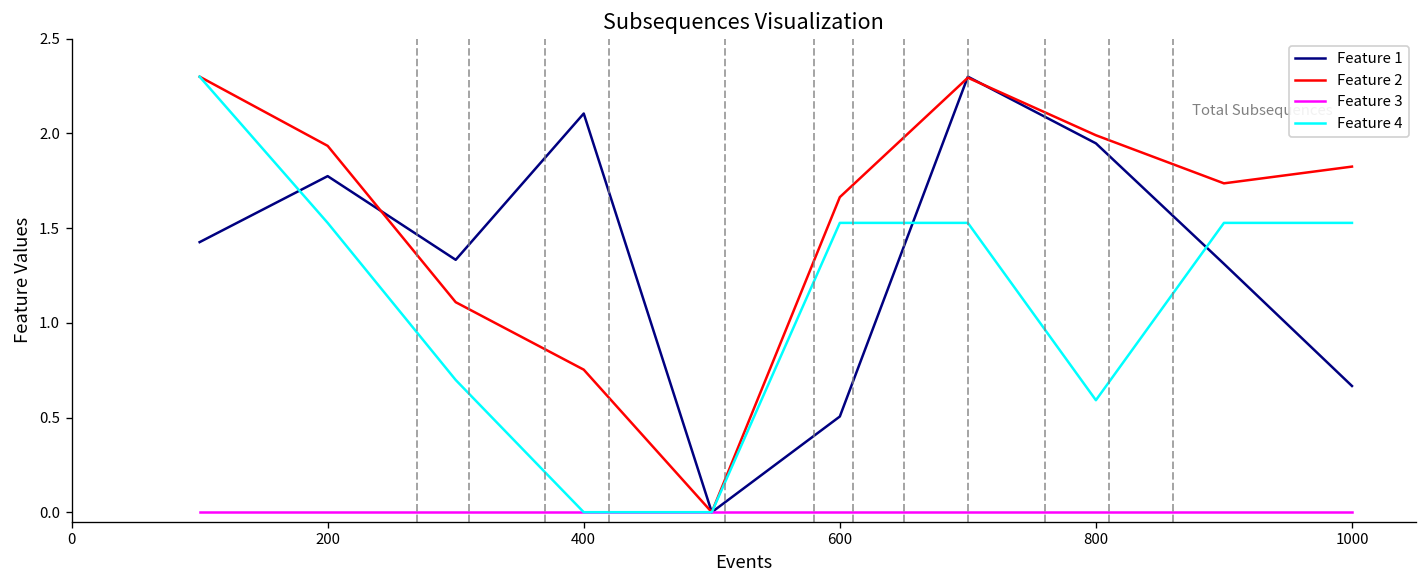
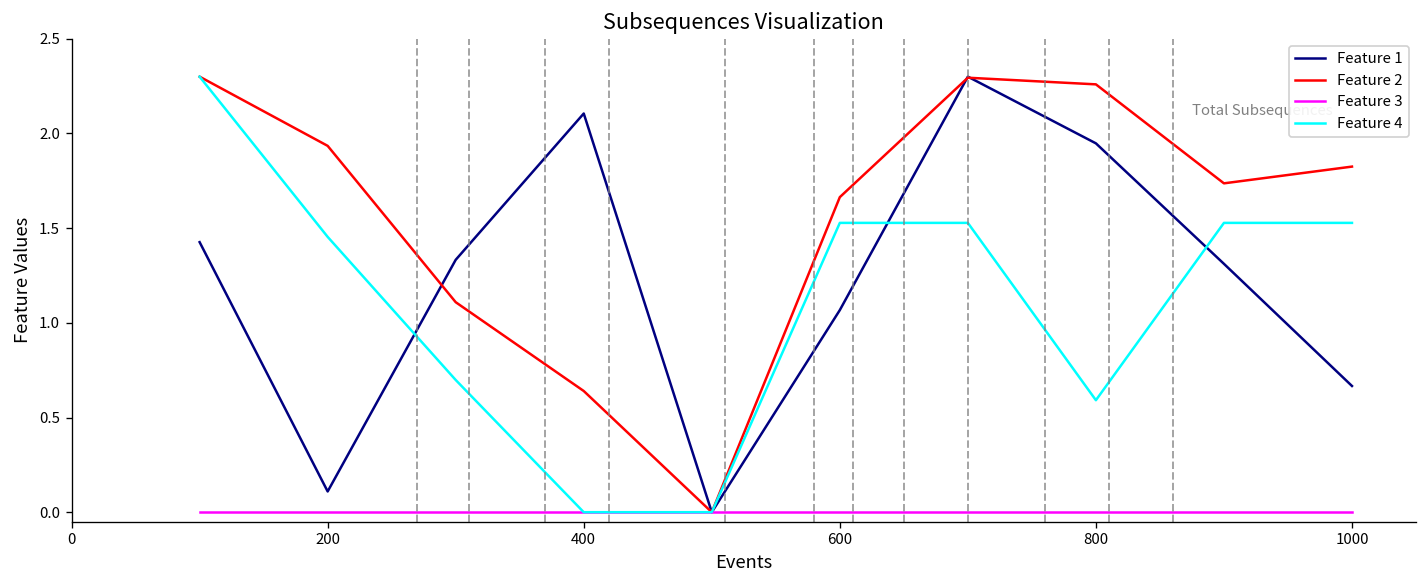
  {
    "Feature 1": {
-     "200": 1.77,
+     "200": 0.11,
      "400": 2.11,
-     "600": 0.51,
+     "600": 1.07,
      "800": 1.95,
      "1000": 0.67
    },
    "Feature 2": {
      "200": 1.93,
-     "400": 0.75,
+     "400": 0.64,
      "600": 1.66,
-     "800": 1.99,
+     "800": 2.26,
      "1000": 1.83
    },
    "Feature 3": {
      "200": 0.00,
      "600": 0.00,
      "800": 0.00,
      "1000": 0.00
    },
    "Feature 4": {
-     "200": 1.53,
+     "200": 1.45,
      "600": 1.53,
      "800": 0.59,
      "1000": 1.53
    }
  }
